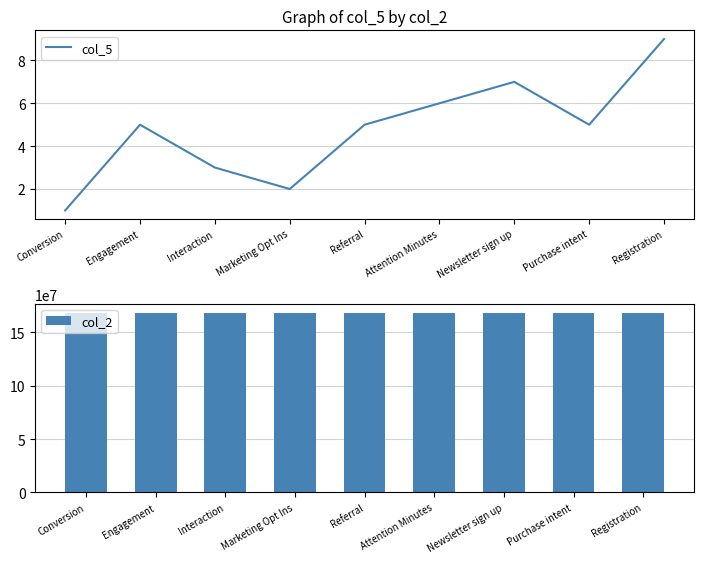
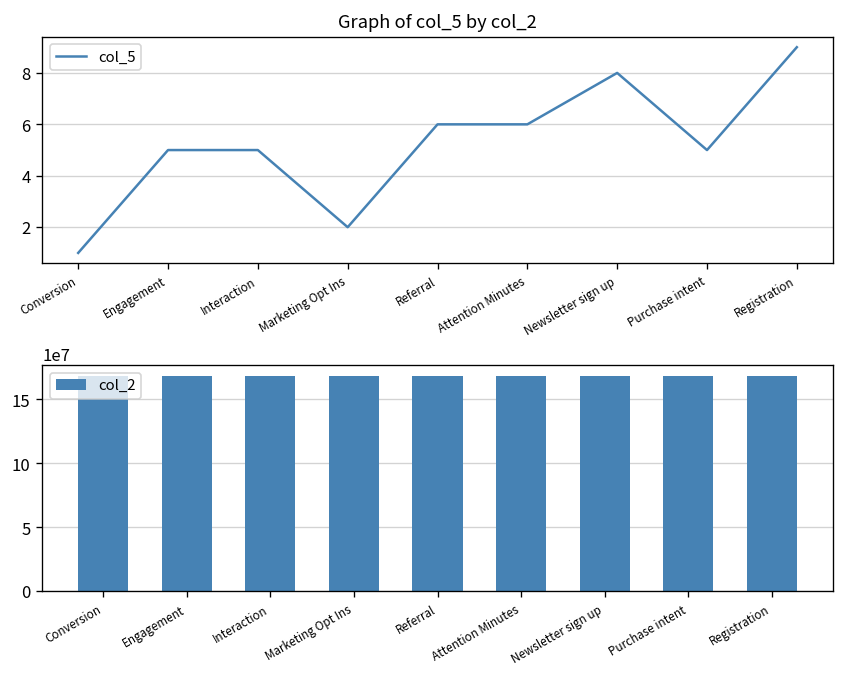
  {
    "Graph of col_5 by col_2": {
      "Conversion": 1,
      "Engagement": 5,
-     "Interaction": 3,
+     "Interaction": 5,
      "Marketing Opt Ins": 2,
-     "Referral": 5,
+     "Referral": 6,
      "Attention Minutes": 6,
-     "Newsletter sign up": 7,
+     "Newsletter sign up": 8,
      "Purchase intent": 5,
      "Registration": 9
    }
  }
